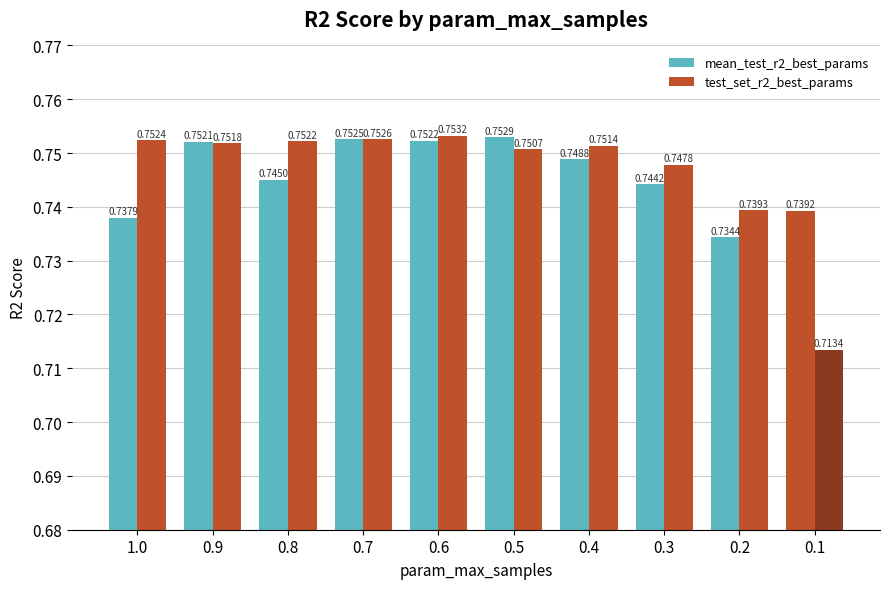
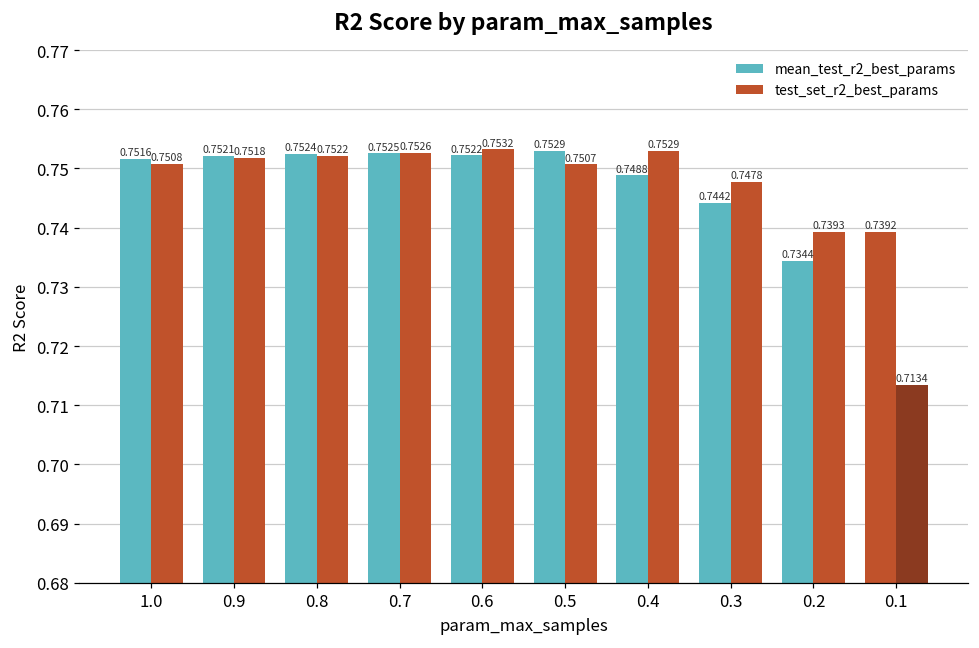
  {
    "mean_test_r2_best_params": {
-     "1.0": 0.7379,
+     "1.0": 0.7516,
      "0.9": 0.7521,
-     "0.8": 0.7450,
+     "0.8": 0.7524,
      "0.7": 0.7525,
      "0.6": 0.7522,
      "0.5": 0.7529,
      "0.4": 0.7488,
      "0.3": 0.7442,
      "0.2": 0.7344,
      "0.1": 0.7392
    },
    "test_set_r2_best_params": {
-     "1.0": 0.7524,
+     "1.0": 0.7508,
      "0.9": 0.7518,
      "0.8": 0.7522,
      "0.7": 0.7526,
      "0.6": 0.7532,
      "0.5": 0.7507,
-     "0.4": 0.7514,
+     "0.4": 0.7529,
      "0.3": 0.7478,
      "0.2": 0.7393,
      "0.1": 0.7134
    }
  }
